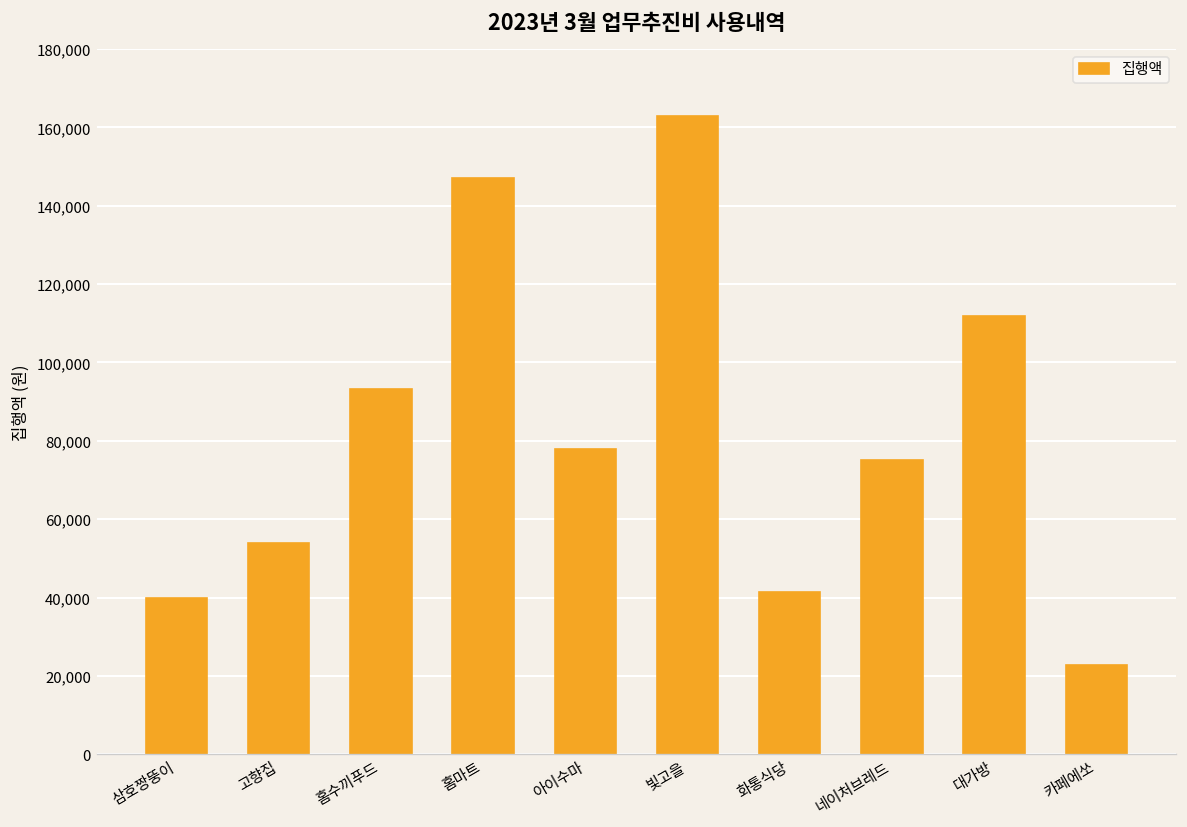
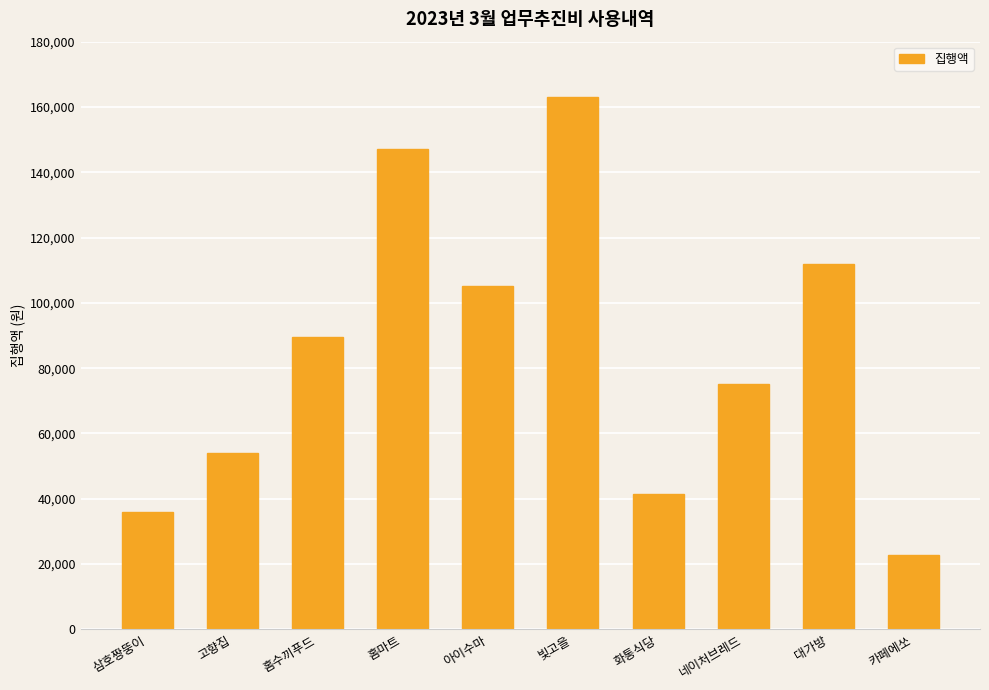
  {
-   "삼호짱뚱이": "40,000",
+   "삼호짱뚱이": "36,000",
    "고향집": "54,000",
-   "홈수끼푸드": "93,000",
+   "홈수끼푸드": "89,000",
    "홈마트": "147,000",
-   "아이수마": "78,000",
+   "아이수마": "105,000",
    "빛고을": "163,000",
    "화통식당": "41,000",
    "네이처브레드": "75,000",
    "대가방": "112,000",
    "카페에쏘": "23,000"
  }
